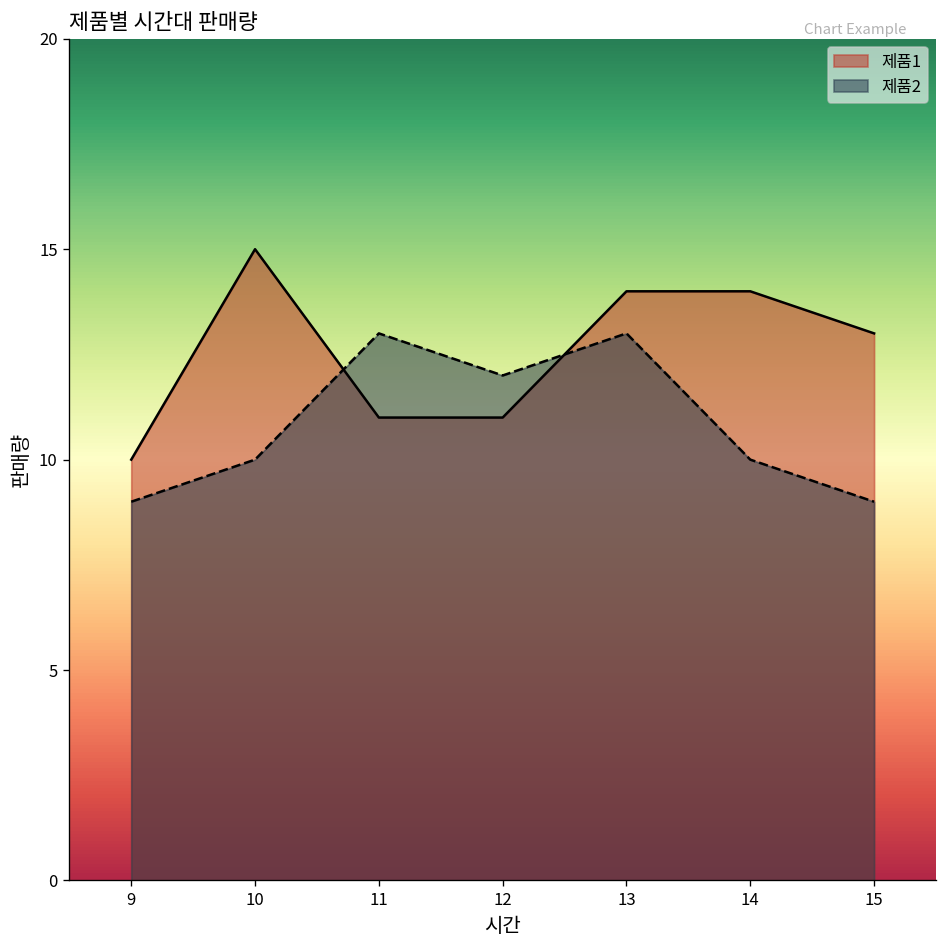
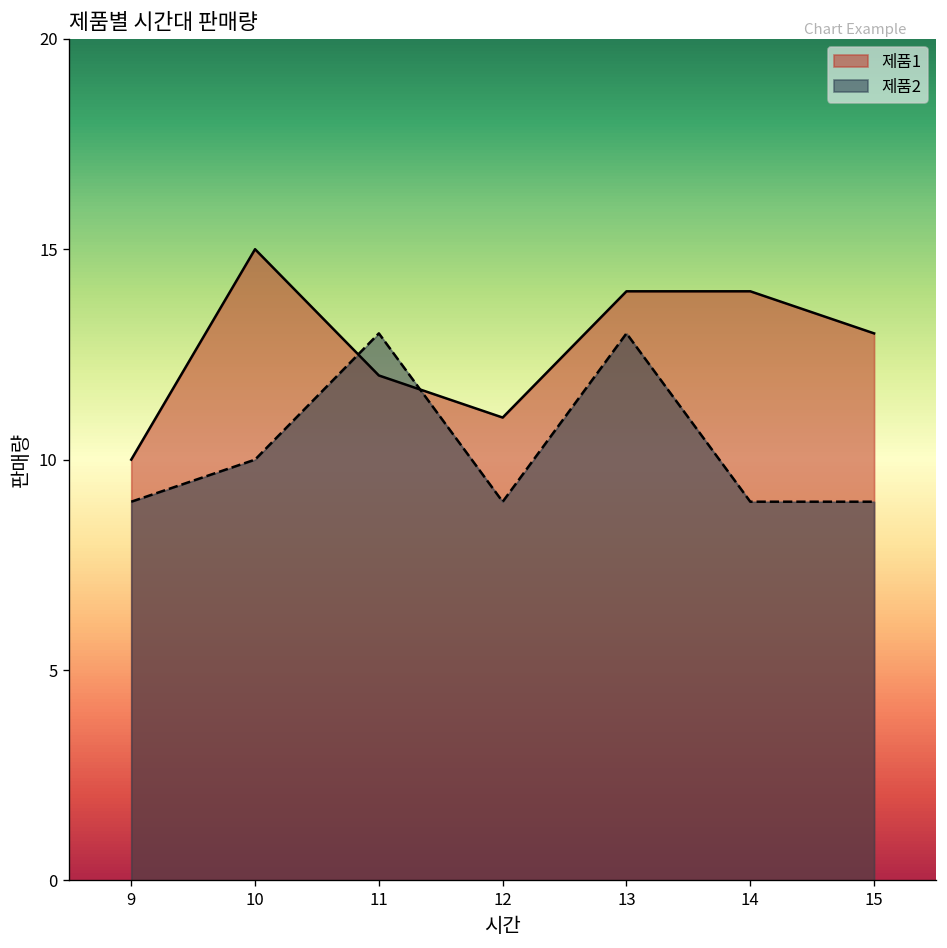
  {
    "제품1": {
      "9": 10,
      "10": 15,
-     "11": 11,
+     "11": 12,
      "12": 11,
      "13": 14,
      "14": 14,
      "15": 13
    },
    "제품2": {
      "9": 9,
      "10": 10,
      "11": 13,
-     "12": 12,
+     "12": 9,
      "13": 13,
-     "14": 10,
+     "14": 9,
      "15": 9
    }
  }
